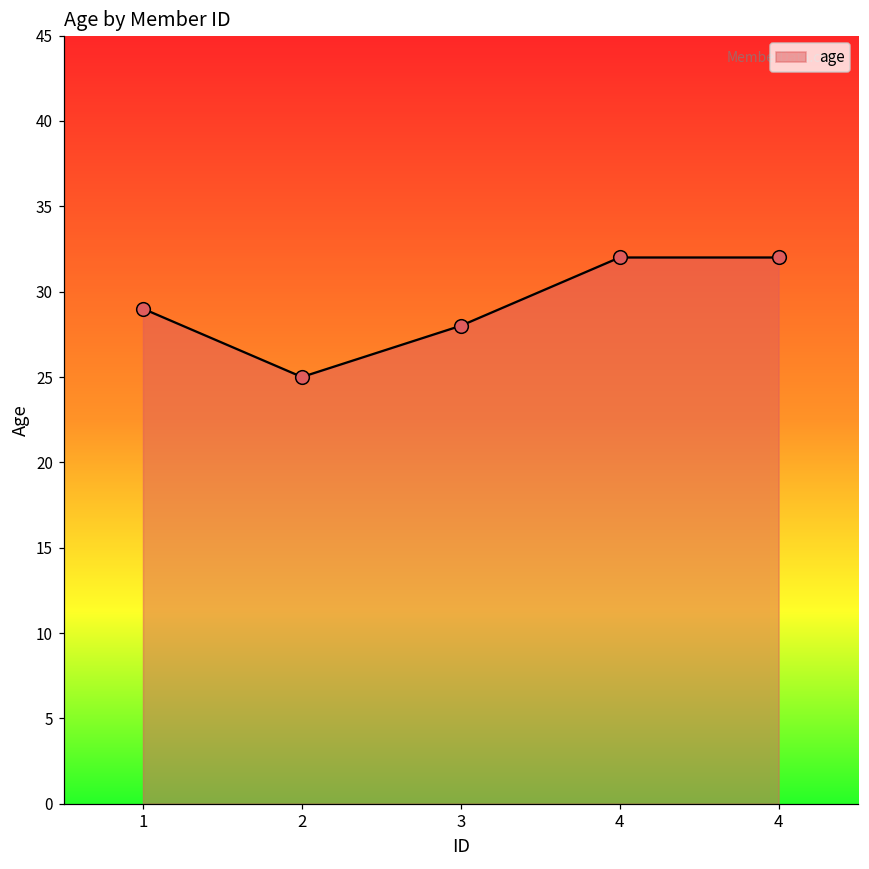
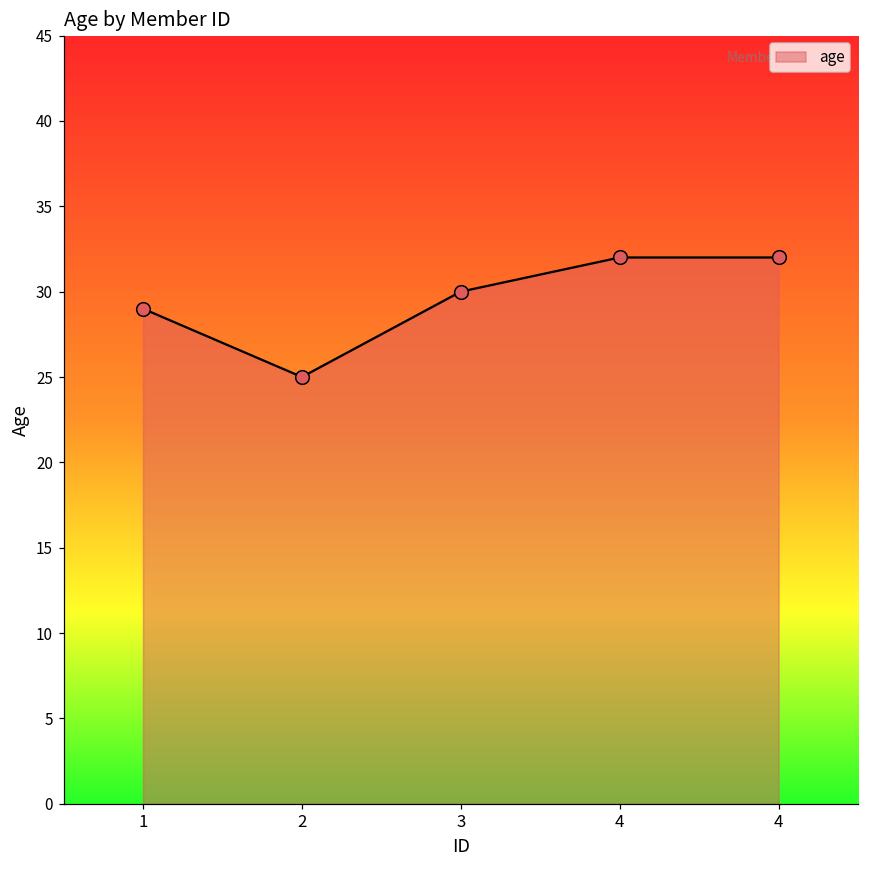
  {
    "1": 29,
    "2": 25,
-   "3": 28
+   "3": 30
  }
